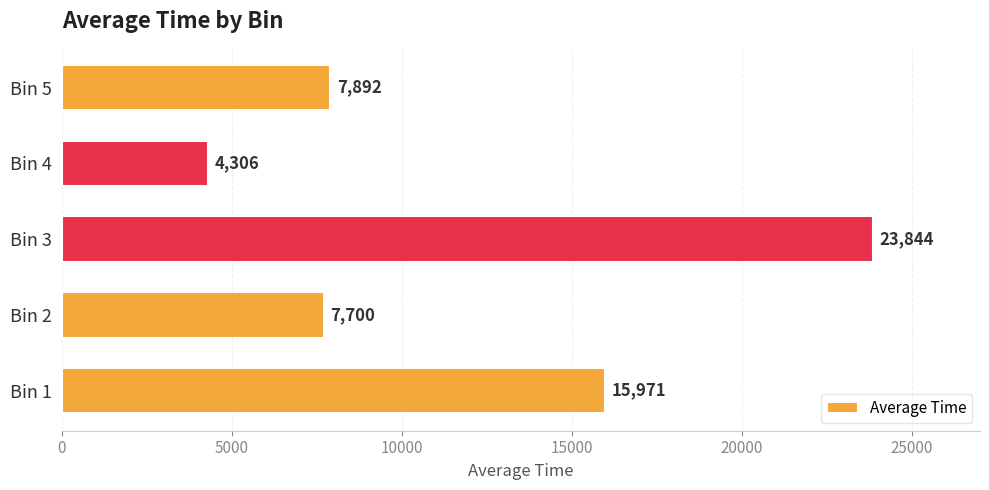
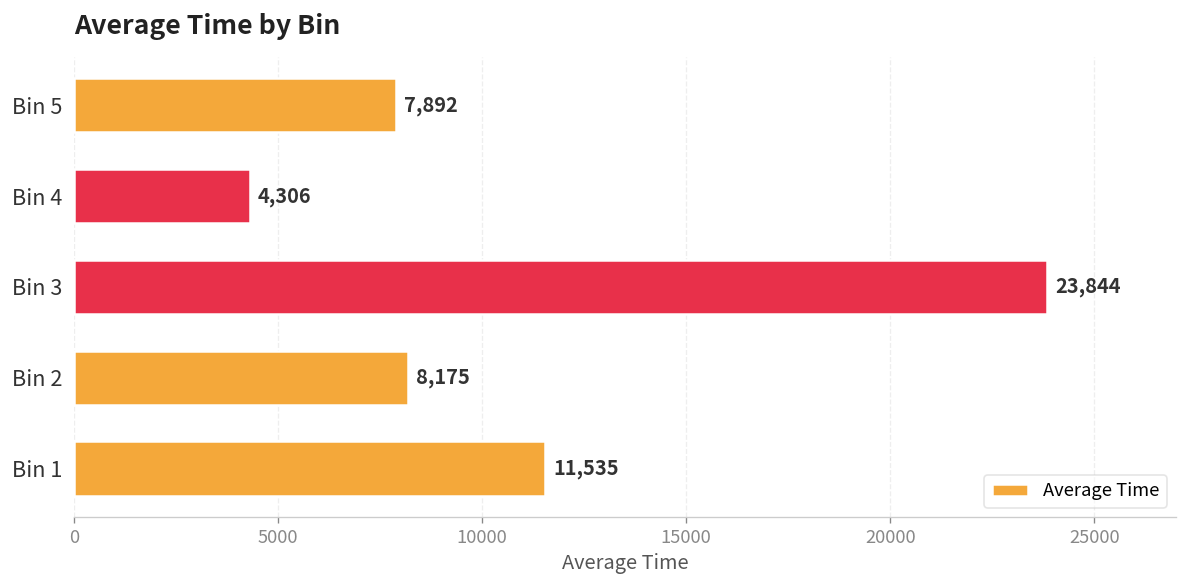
  {
    "Bin 5": "7,892",
    "Bin 4": "4,306",
    "Bin 3": "23,844",
-   "Bin 2": "7,700",
-   "Bin 1": "15,971"
+   "Bin 2": "8,175",
+   "Bin 1": "11,535"
  }
